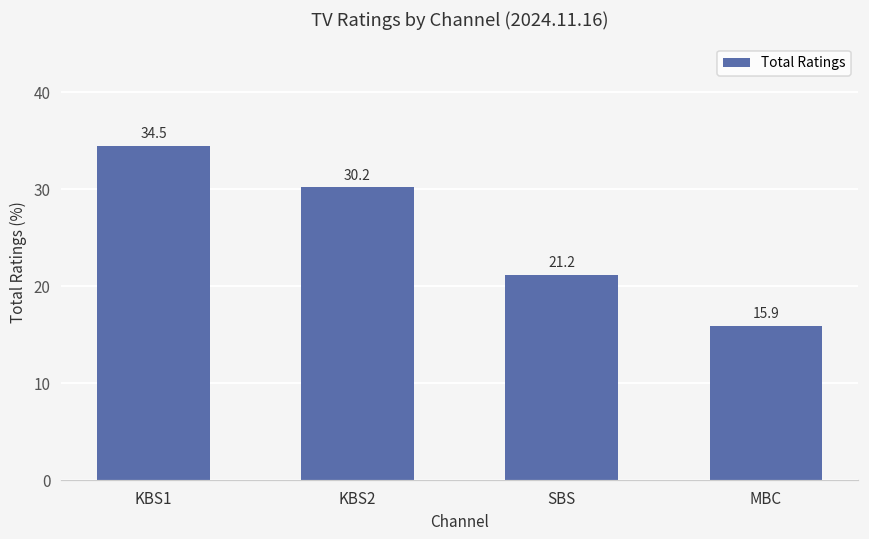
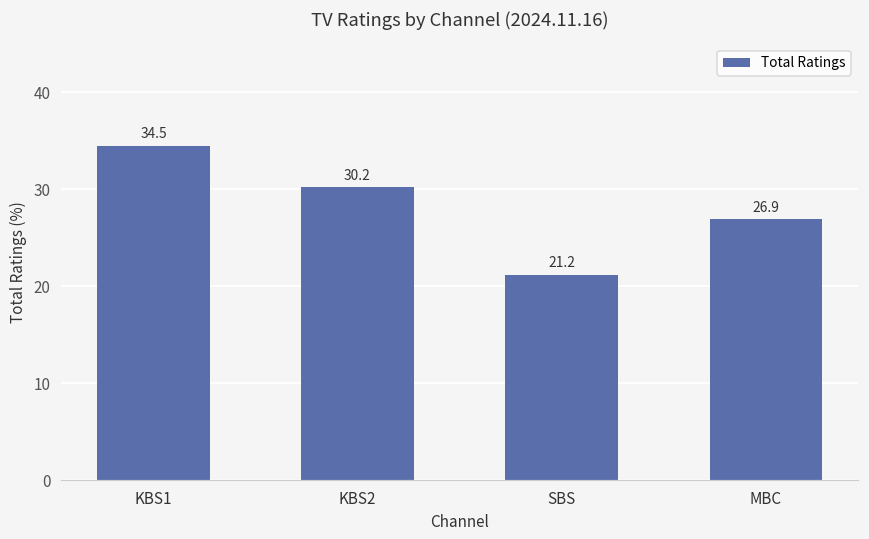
  {
    "KBS1": 34.5,
    "KBS2": 30.2,
    "SBS": 21.2,
-   "MBC": 15.9
+   "MBC": 26.9
  }
